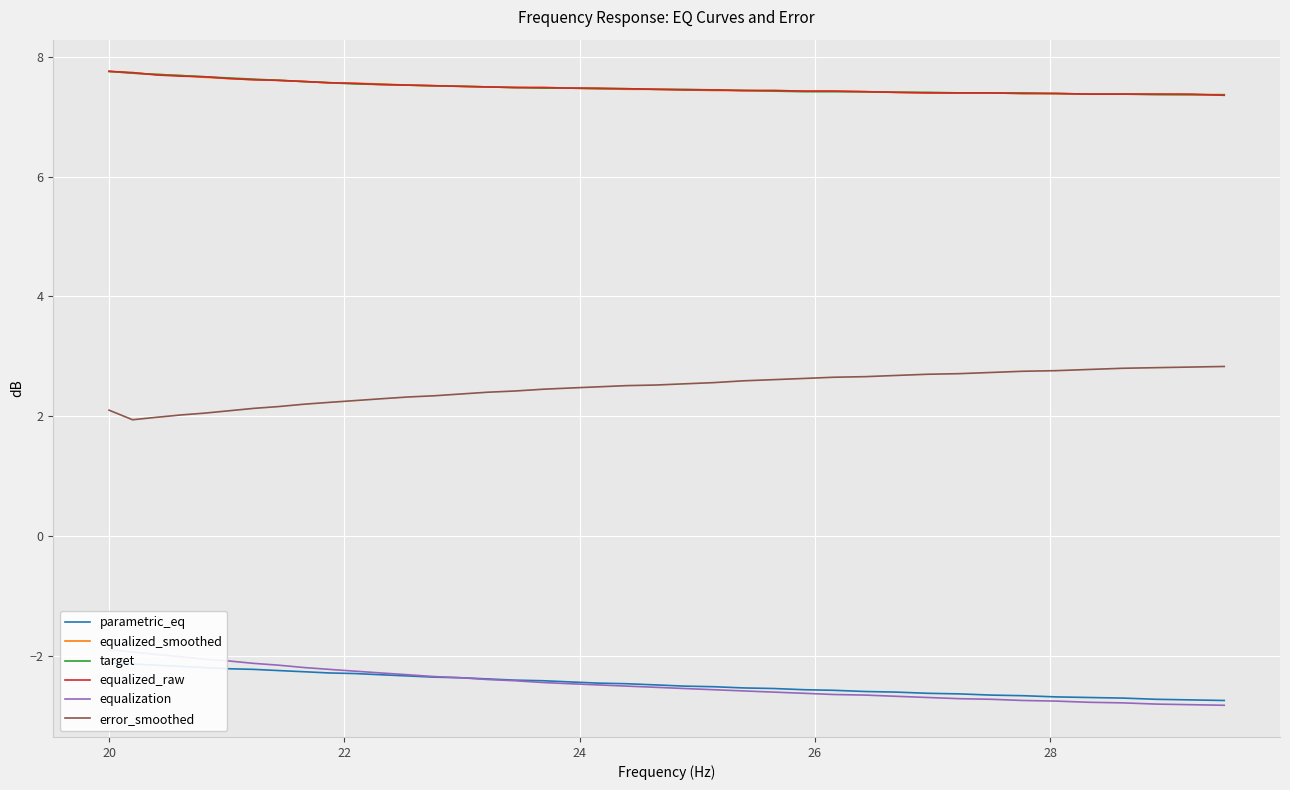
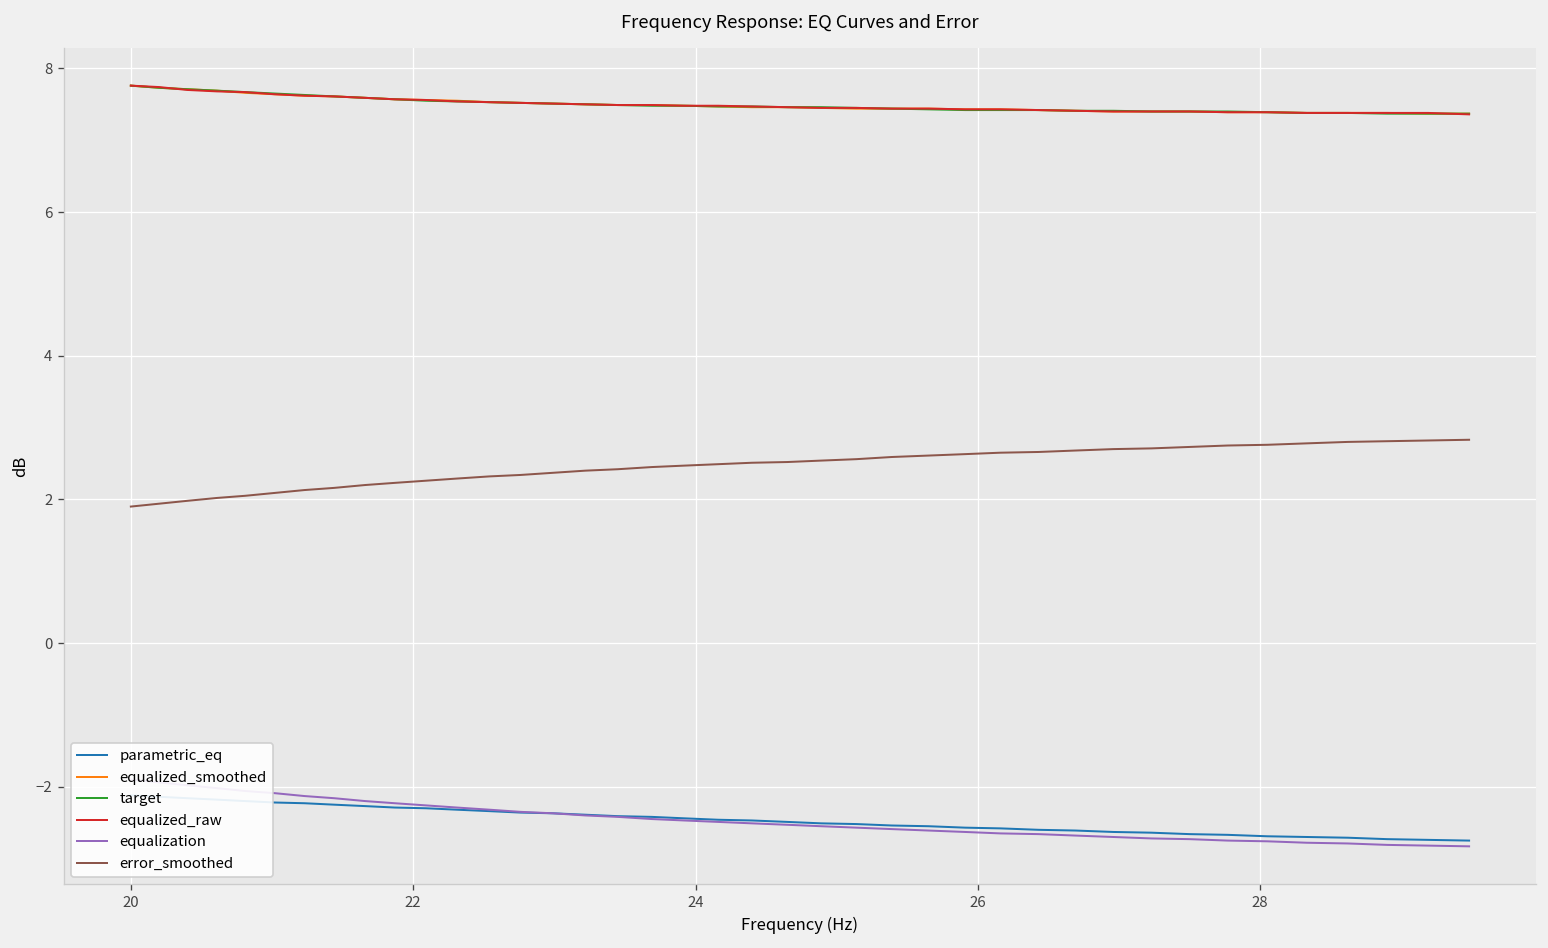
  {
    "error_smoothed": {
-     "20": 2.1
+     "20": 1.9
    }
  }
